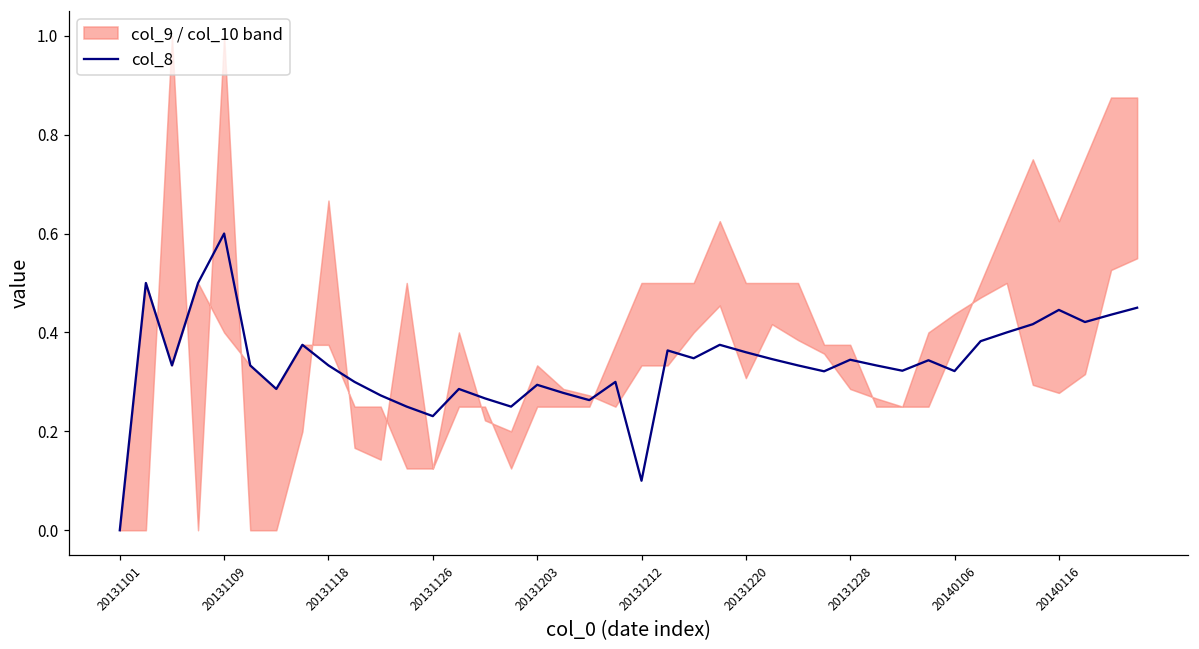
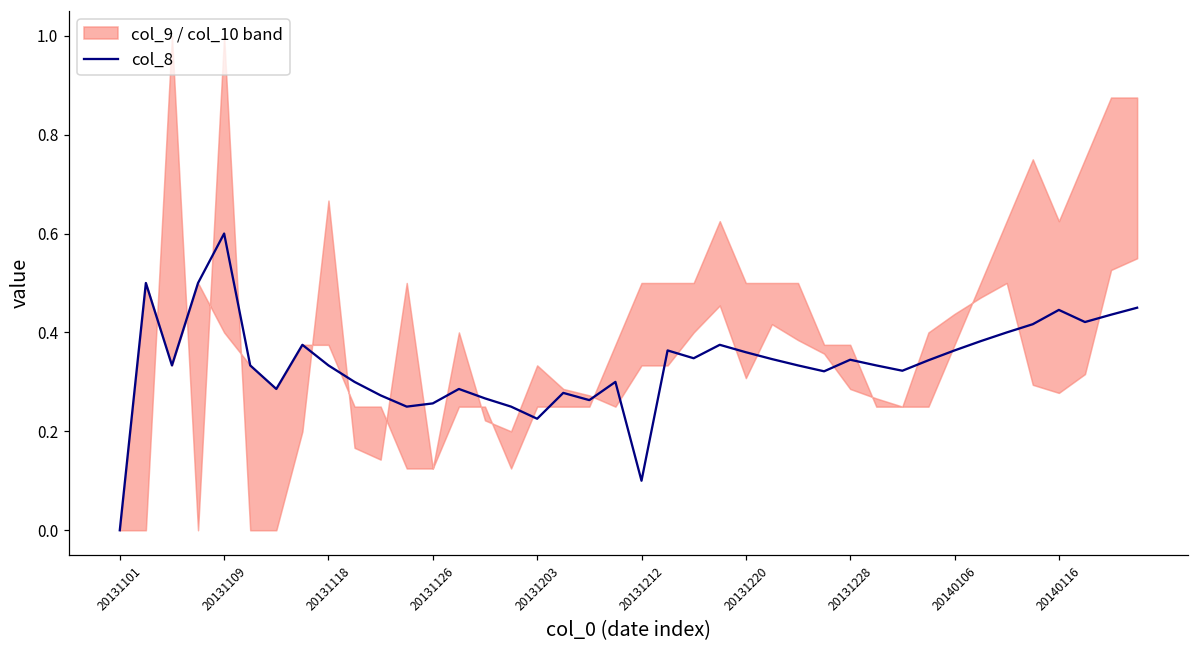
  {
    "col_8": {
      "20131109": 0.60,
      "20131118": 0.33,
-     "20131126": 0.23,
-     "20131203": 0.29,
+     "20131126": 0.26,
+     "20131203": 0.23,
      "20131212": 0.10,
      "20131220": 0.36,
      "20131228": 0.34,
-     "20140106": 0.32,
+     "20140106": 0.36,
      "20140116": 0.45
    }
  }
